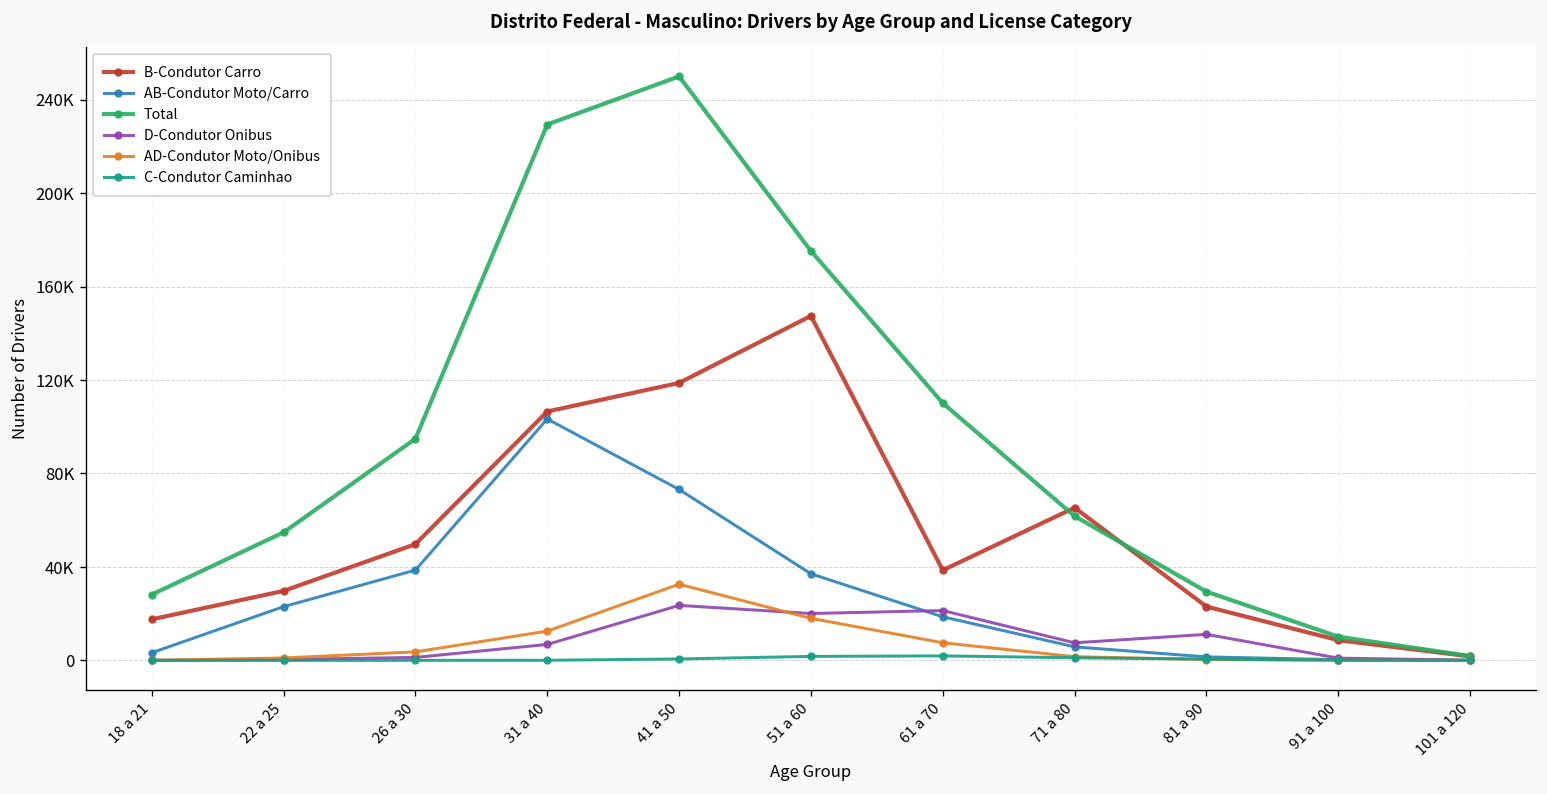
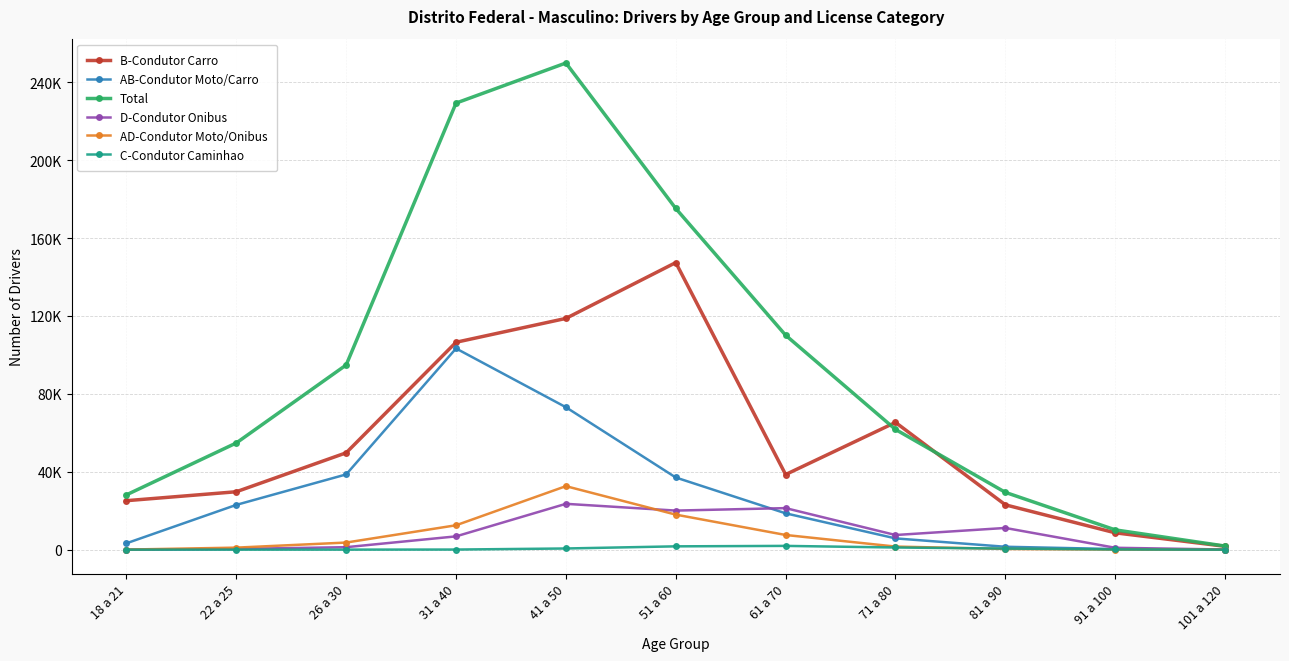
  {
    "B-Condutor Carro": {
-     "18 a 21": 18000,
+     "18 a 21": 25000,
      "22 a 25": 30000,
      "26 a 30": 50000,
      "31 a 40": 107000,
      "41 a 50": 119000,
      "51 a 60": 147000,
      "61 a 70": 39000,
      "71 a 80": 65000,
      "81 a 90": 23000,
      "91 a 100": 9000
    },
    "AB-Condutor Moto/Carro": {
      "18 a 21": 3000,
      "22 a 25": 23000,
      "26 a 30": 39000,
      "31 a 40": 103000,
      "41 a 50": 73000,
      "51 a 60": 37000,
      "61 a 70": 19000,
      "71 a 80": 6000
    },
    "D-Condutor Onibus": {
      "31 a 40": 7000,
      "41 a 50": 24000,
      "51 a 60": 20000,
      "61 a 70": 21000,
      "71 a 80": 8000,
      "81 a 90": 11000
    },
    "AD-Condutor Moto/Onibus": {
      "26 a 30": 4000,
      "31 a 40": 13000,
      "41 a 50": 33000,
      "51 a 60": 18000,
      "61 a 70": 8000
    }
  }
